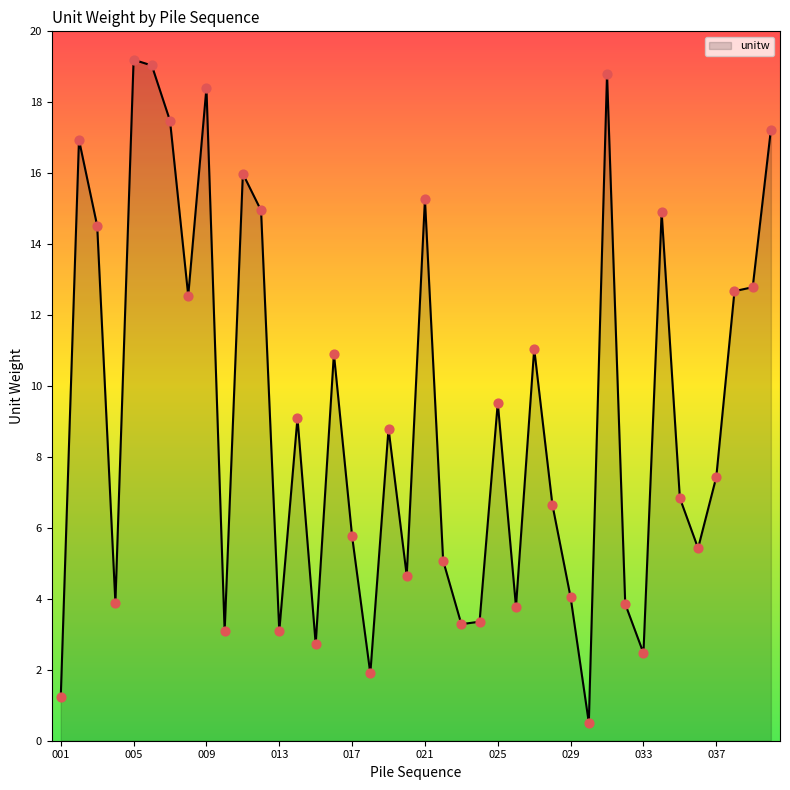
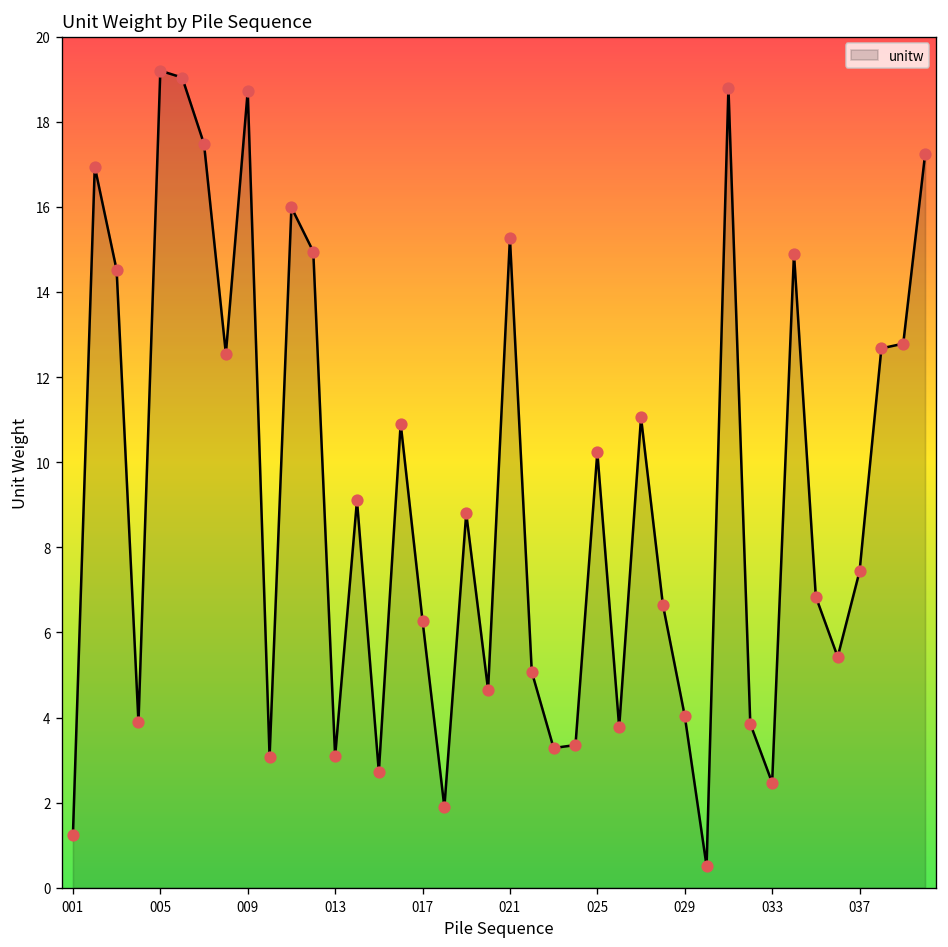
  {
    "001": 1.2,
    "005": 19.2,
-   "009": 18.4,
+   "009": 18.7,
    "013": 3.1,
-   "017": 5.8,
+   "017": 6.3,
    "021": 15.3,
-   "025": 9.5,
+   "025": 10.2,
    "029": 4.0,
    "033": 2.5,
    "037": 7.4
  }
